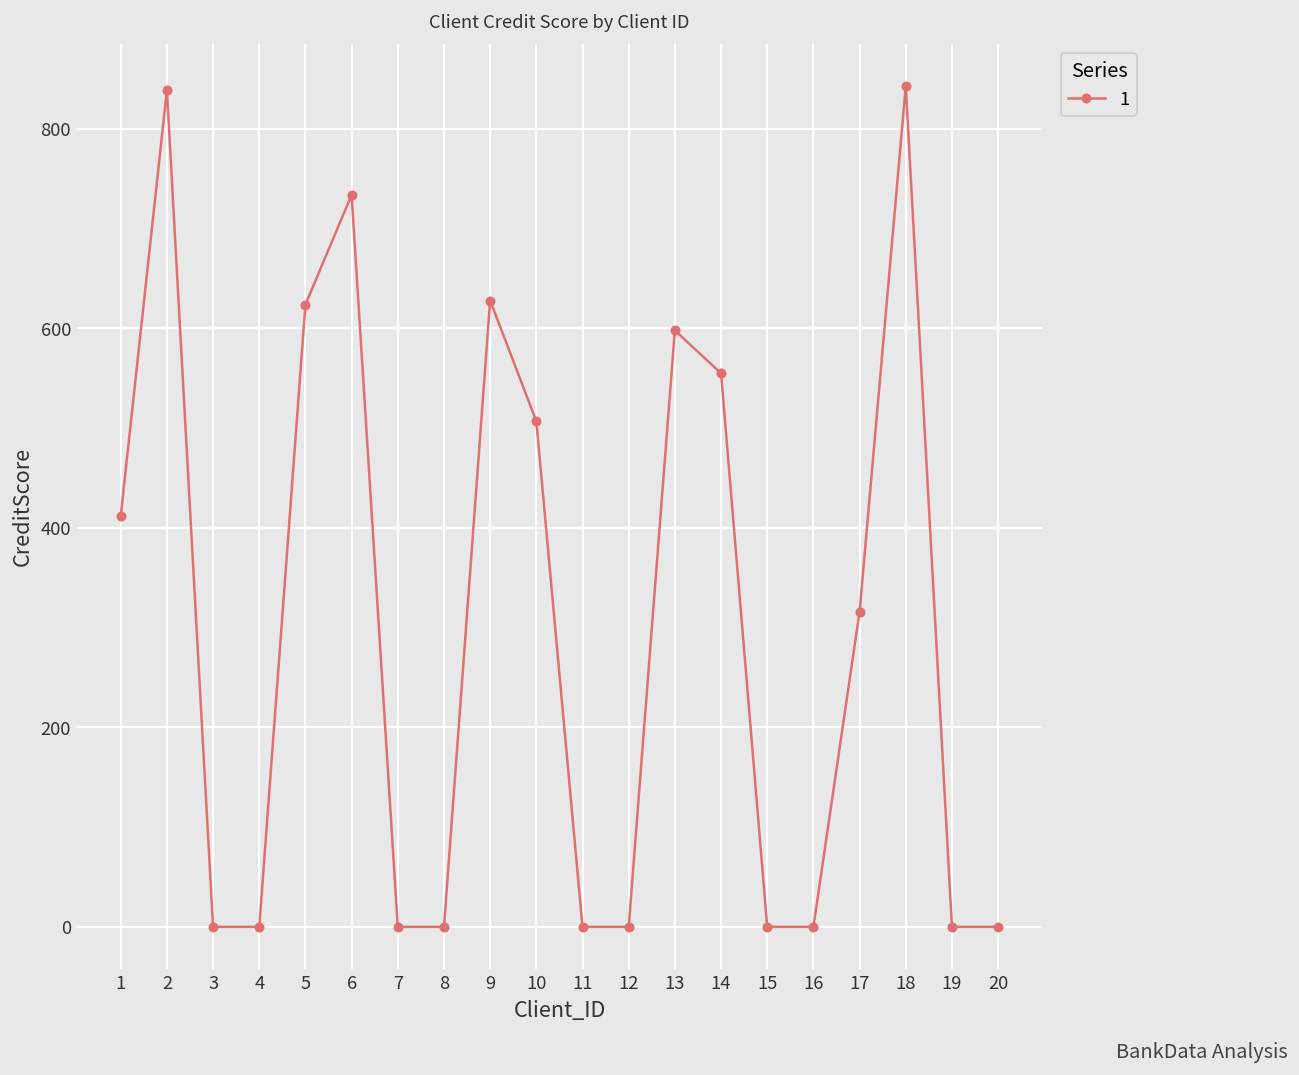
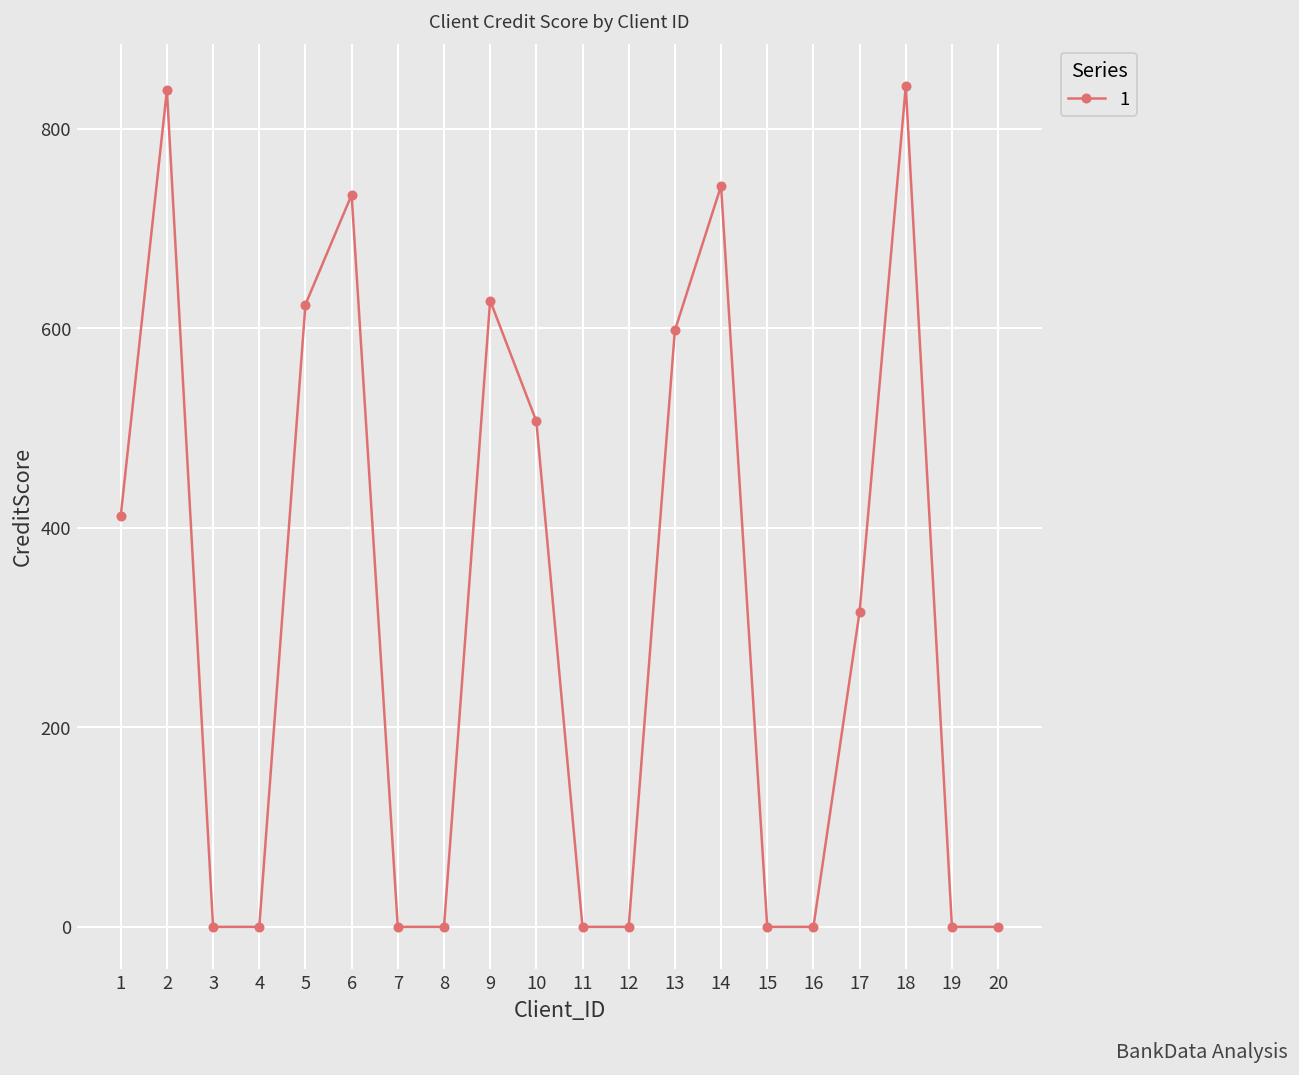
  {
    "1": 410,
    "2": 840,
    "3": 0,
    "4": 0,
    "5": 620,
    "6": 730,
    "7": 0,
    "8": 0,
    "9": 630,
    "10": 510,
    "11": 0,
    "12": 0,
    "13": 600,
-   "14": 560,
+   "14": 740,
    "15": 0,
    "16": 0,
    "17": 320,
    "18": 840,
    "19": 0,
    "20": 0
  }
